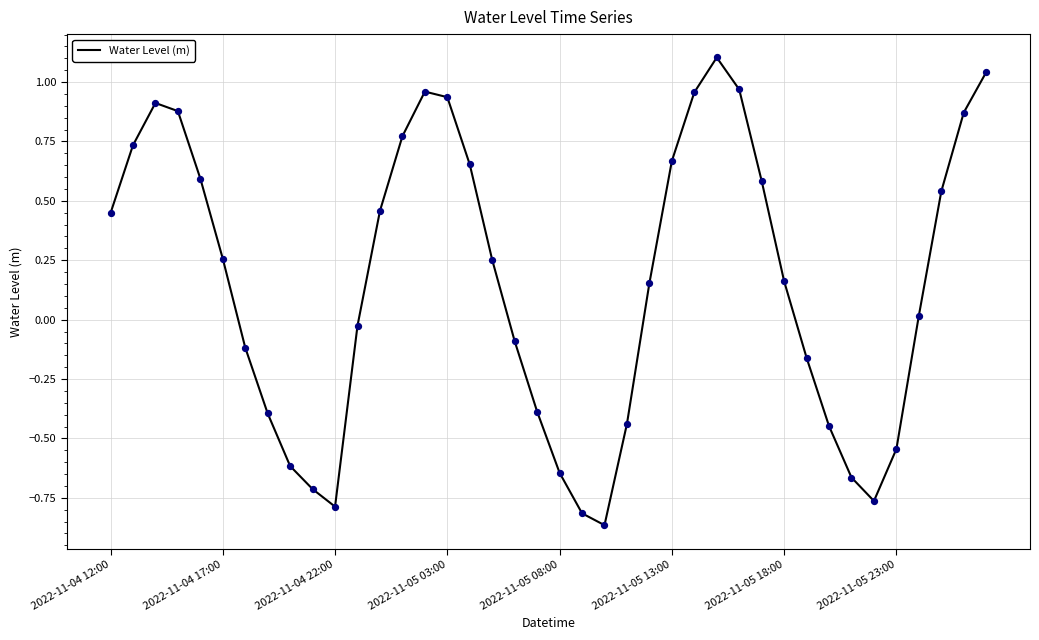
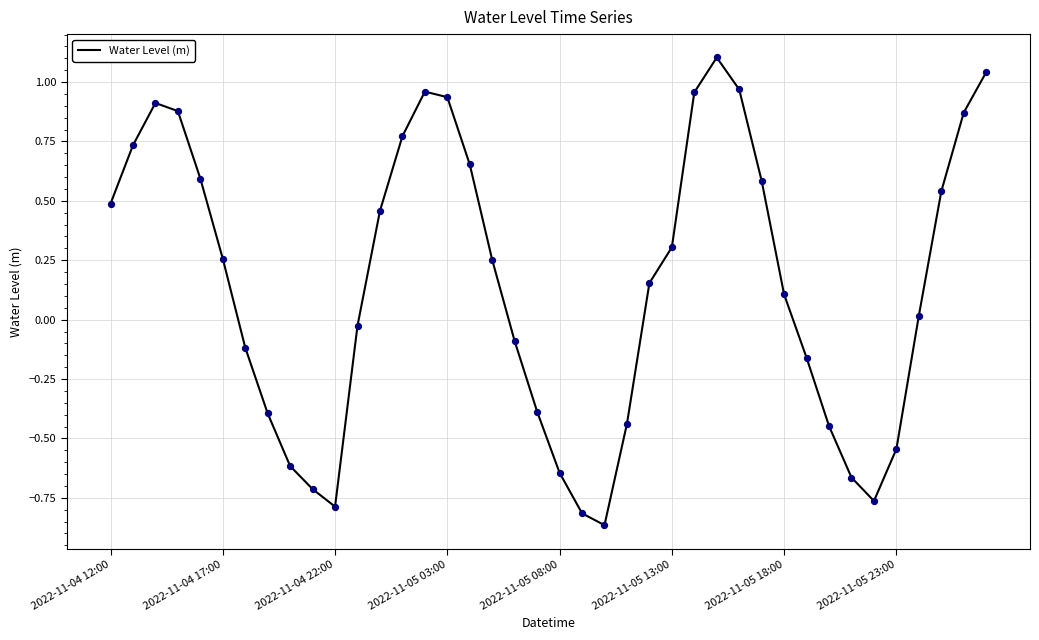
  {
-   "2022-11-04 12:00": 0.45,
+   "2022-11-04 12:00": 0.49,
    "2022-11-04 17:00": 0.26,
    "2022-11-04 22:00": -0.79,
    "2022-11-05 03:00": 0.94,
    "2022-11-05 08:00": -0.64,
-   "2022-11-05 13:00": 0.67,
-   "2022-11-05 18:00": 0.16,
+   "2022-11-05 13:00": 0.30,
+   "2022-11-05 18:00": 0.11,
    "2022-11-05 23:00": -0.54
  }
